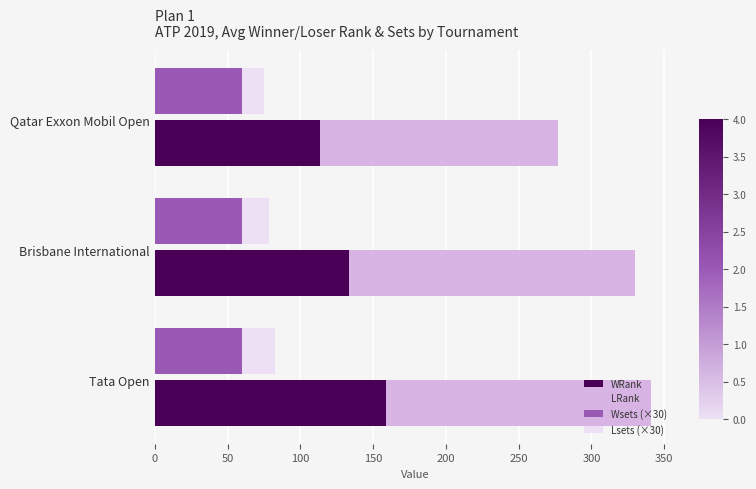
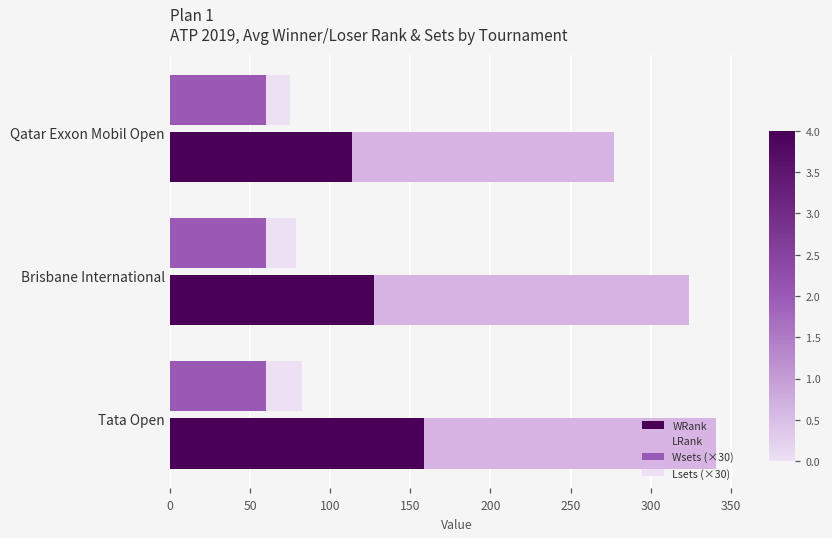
  {
    "WRank": {
      "Qatar Exxon Mobil Open": 114,
-     "Brisbane International": 134,
+     "Brisbane International": 127,
      "Tata Open": 159
    },
    "Wsets (×30)": {
      "Qatar Exxon Mobil Open": 60,
      "Brisbane International": 60,
      "Tata Open": 60
    }
  }
